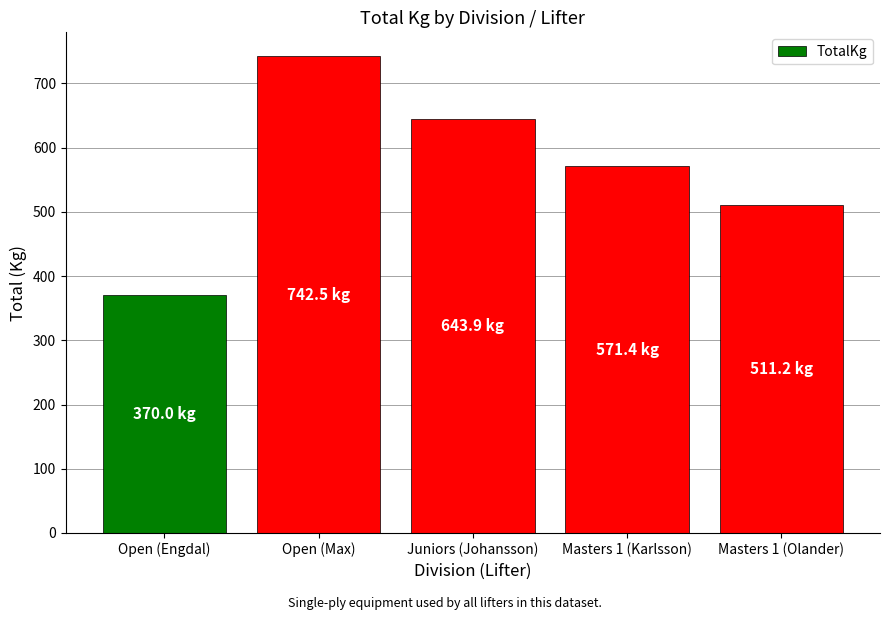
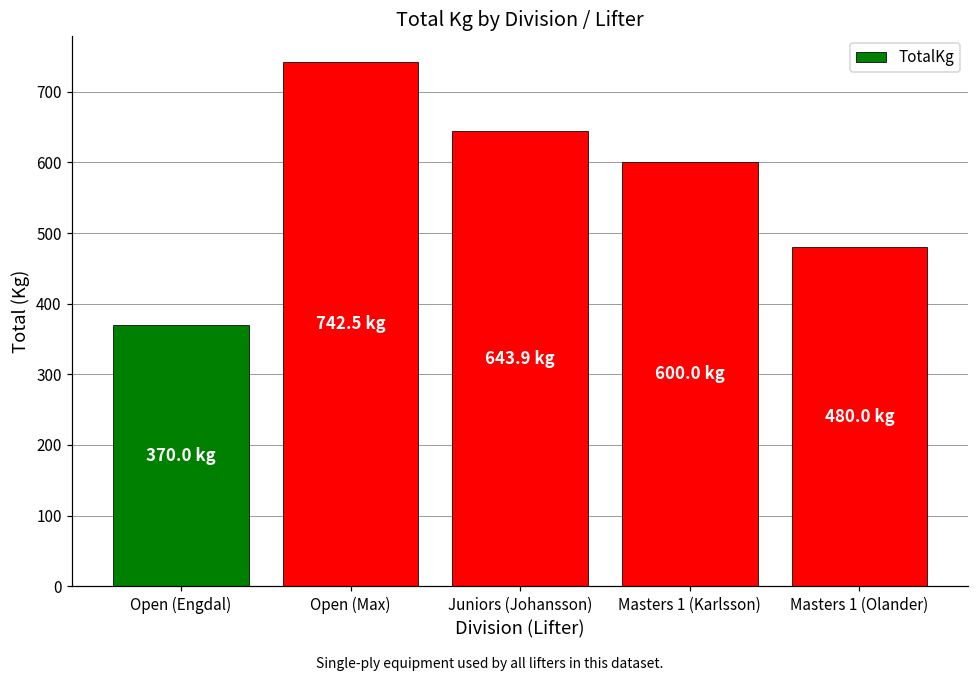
  {
    "Open (Engdal)": 370.0,
    "Open (Max)": 742.5,
    "Juniors (Johansson)": 643.9,
-   "Masters 1 (Karlsson)": 571.4,
-   "Masters 1 (Olander)": 511.2
+   "Masters 1 (Karlsson)": 600.0,
+   "Masters 1 (Olander)": 480.0
  }
